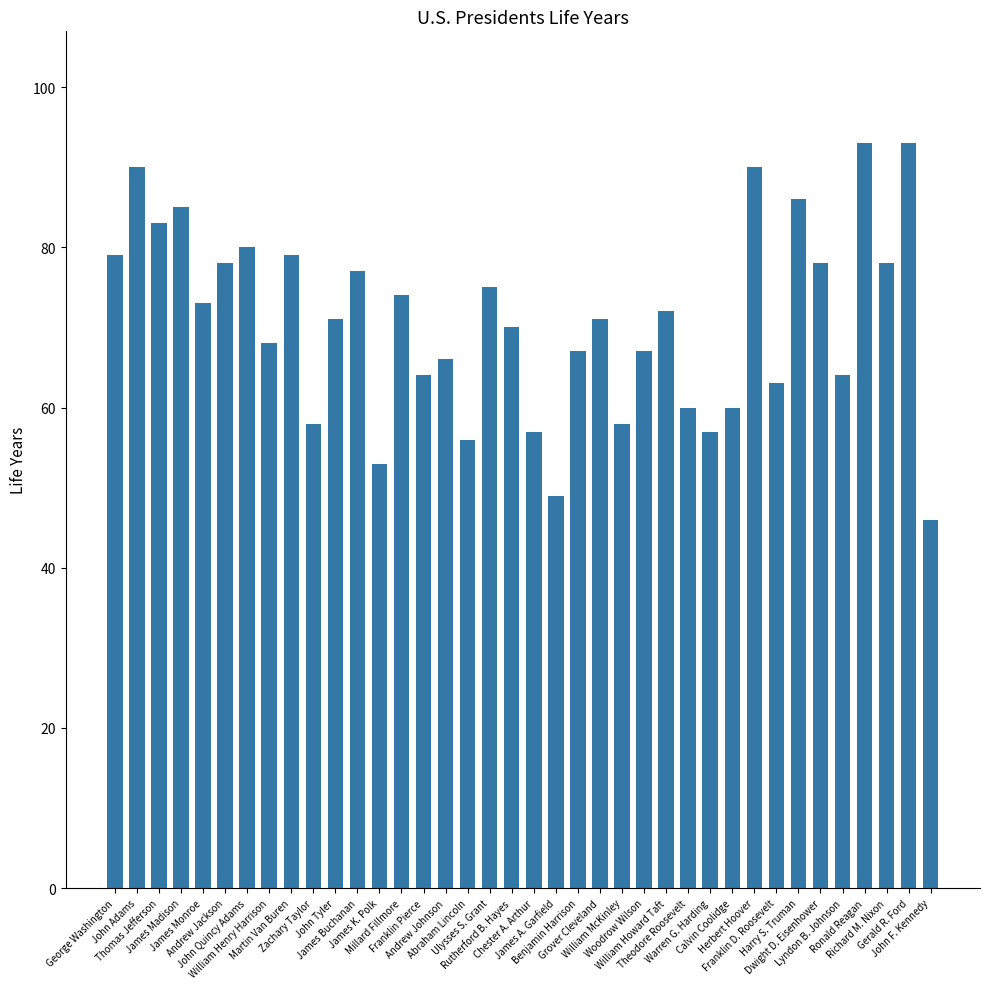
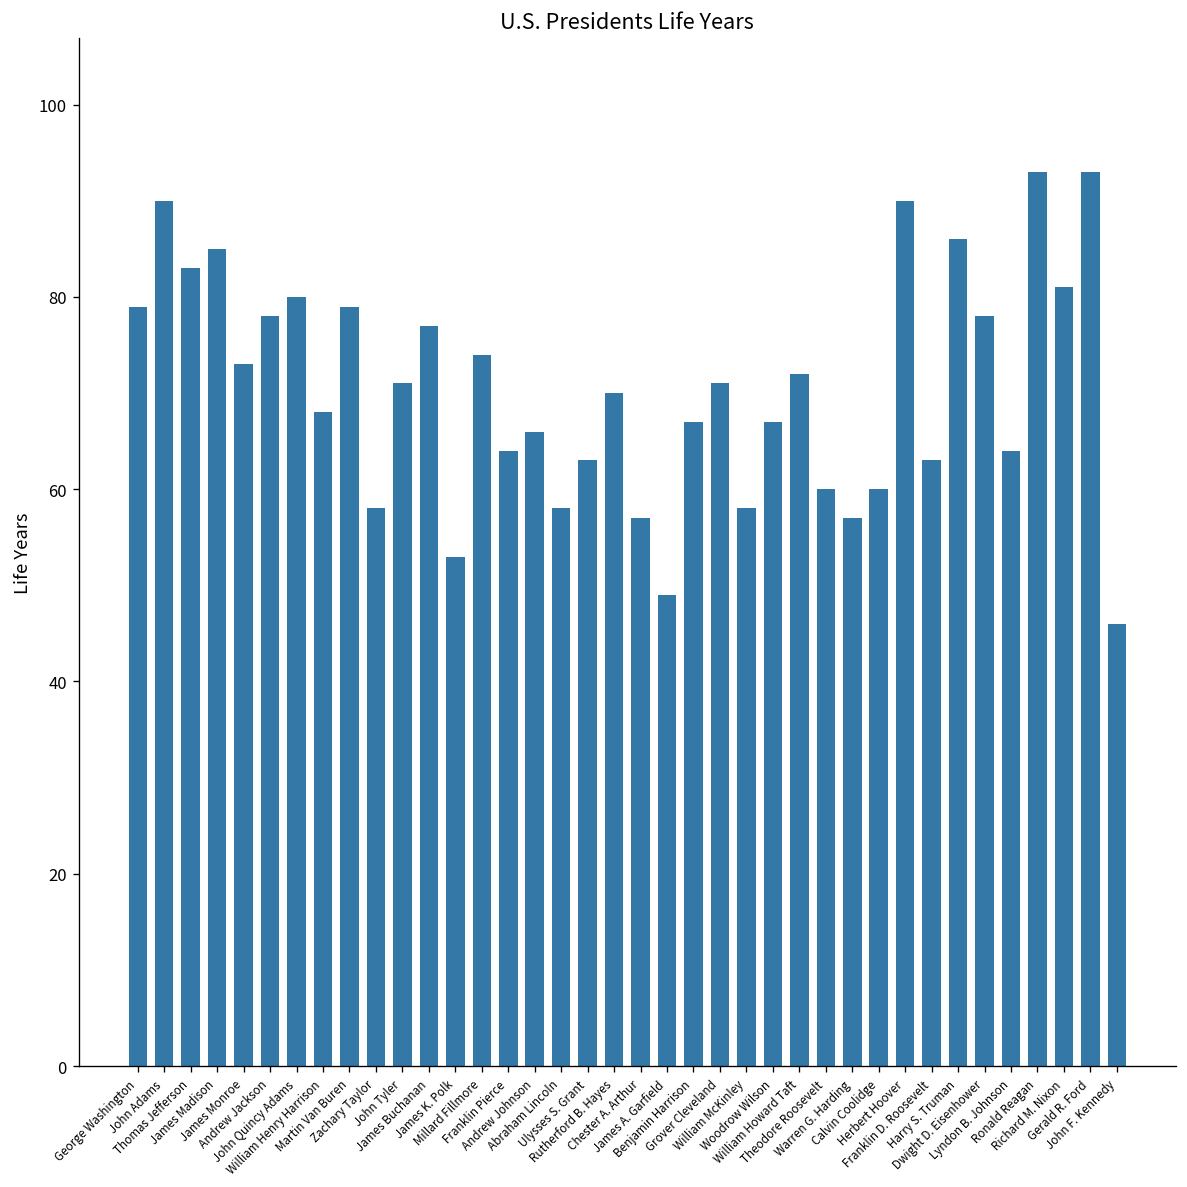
  {
    "George Washington": 79,
    "John Adams": 90,
    "Thomas Jefferson": 83,
    "James Madison": 85,
    "James Monroe": 73,
    "Andrew Jackson": 78,
    "John Quincy Adams": 80,
    "William Henry Harrison": 68,
    "Martin Van Buren": 79,
    "Zachary Taylor": 58,
    "John Tyler": 71,
    "James Buchanan": 77,
    "James K. Polk": 53,
    "Millard Fillmore": 74,
    "Franklin Pierce": 64,
    "Andrew Johnson": 66,
-   "Abraham Lincoln": 56,
-   "Ulysses S. Grant": 75,
+   "Abraham Lincoln": 58,
+   "Ulysses S. Grant": 63,
    "Rutherford B. Hayes": 70,
    "Chester A. Arthur": 57,
    "James A. Garfield": 49,
    "Benjamin Harrison": 67,
    "Grover Cleveland": 71,
    "William McKinley": 58,
    "Woodrow Wilson": 67,
    "William Howard Taft": 72,
    "Theodore Roosevelt": 60,
    "Warren G. Harding": 57,
    "Calvin Coolidge": 60,
    "Herbert Hoover": 90,
    "Franklin D. Roosevelt": 63,
    "Harry S. Truman": 86,
    "Dwight D. Eisenhower": 78,
    "Lyndon B. Johnson": 64,
    "Ronald Reagan": 93,
-   "Richard M. Nixon": 78,
+   "Richard M. Nixon": 81,
    "Gerald R. Ford": 93,
    "John F. Kennedy": 46
  }
